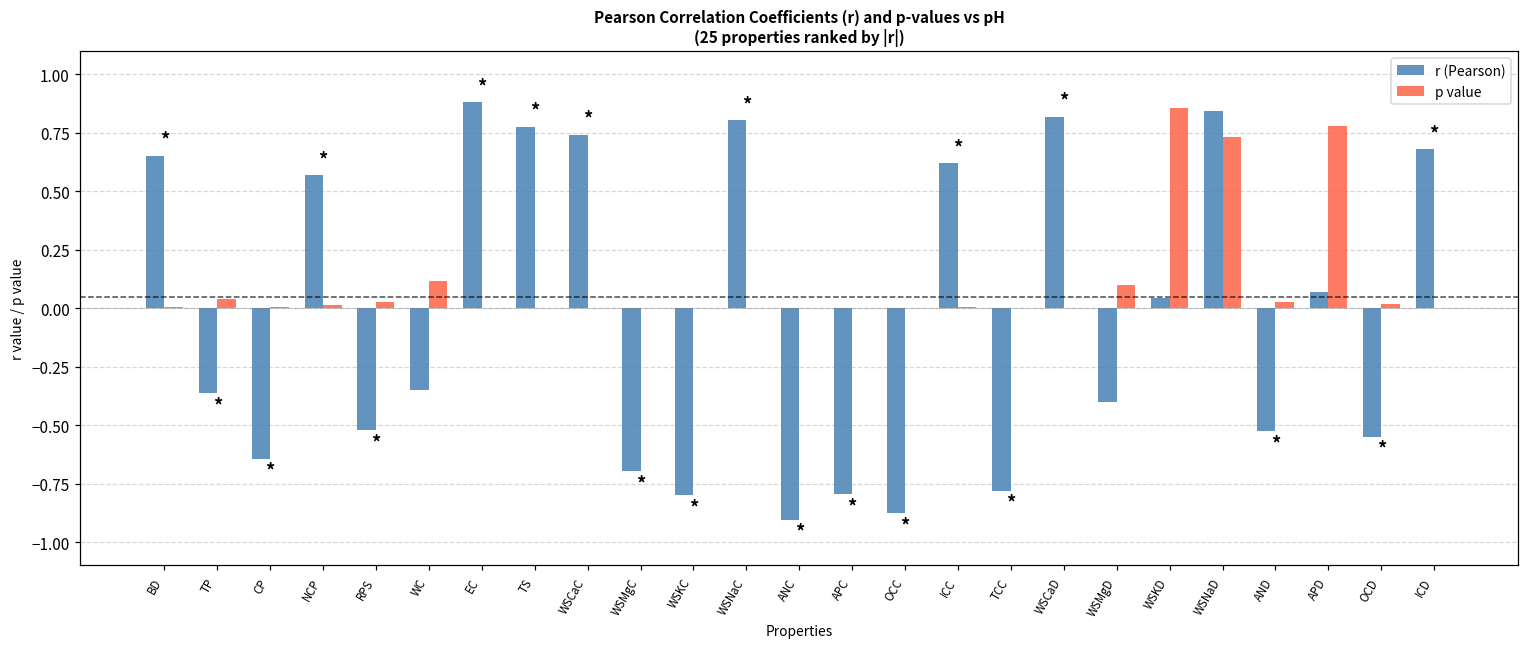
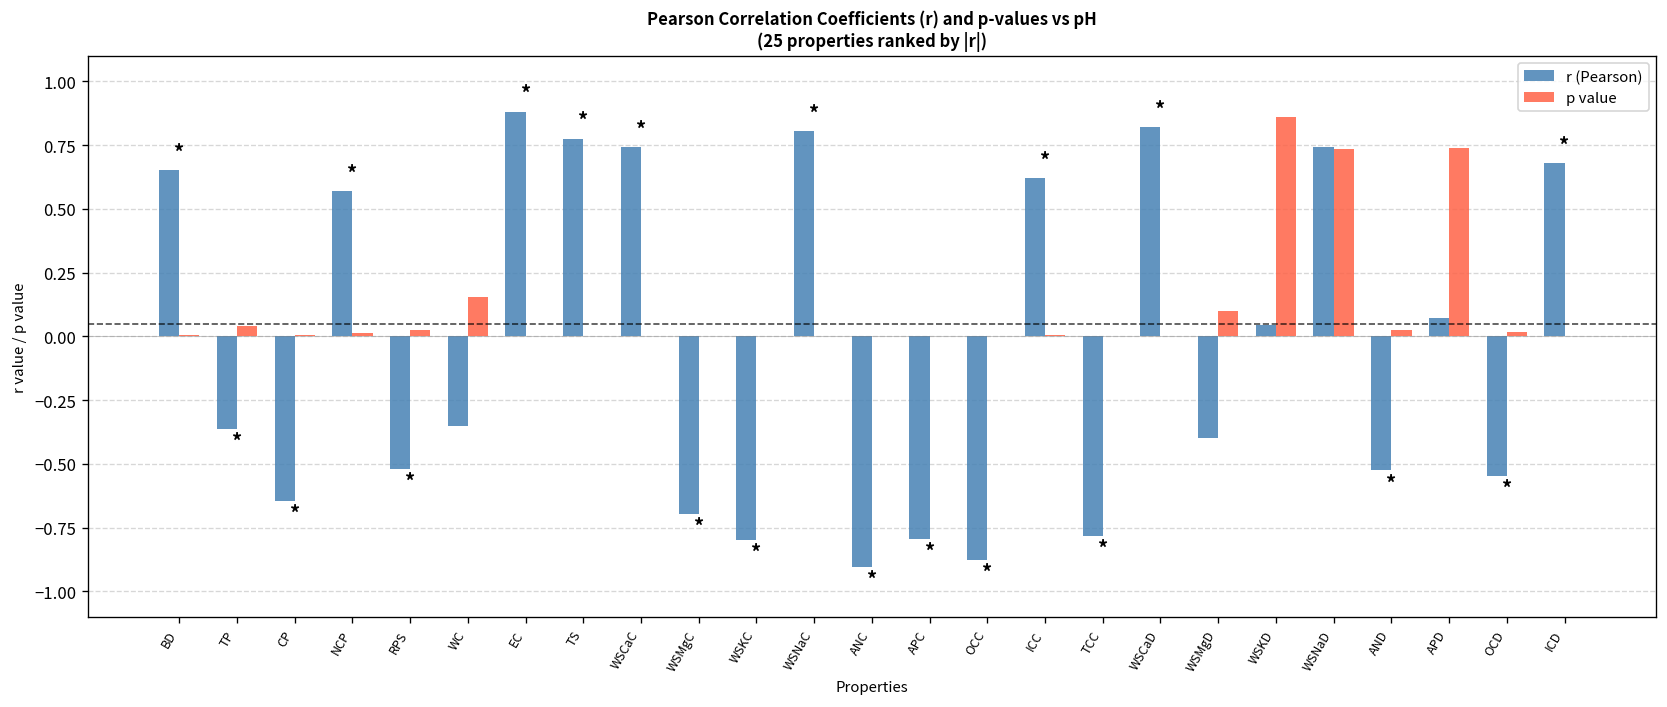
  {
    "r (Pearson)": {
      "BD": 0.65,
      "TP": -0.36,
      "CP": -0.64,
      "NCP": 0.57,
      "RPS": -0.52,
      "WC": -0.35,
      "EC": 0.88,
      "TS": 0.78,
      "WSCaC": 0.74,
      "WSMgC": -0.70,
      "WSKC": -0.80,
      "WSNaC": 0.80,
      "ANC": -0.90,
      "APC": -0.80,
      "OCC": -0.88,
      "ICC": 0.62,
      "TCC": -0.78,
      "WSCaD": 0.82,
      "WSMgD": -0.40,
      "WSKD": 0.05,
-     "WSNaD": 0.84,
+     "WSNaD": 0.74,
      "AND": -0.53,
      "APD": 0.07,
      "OCD": -0.55,
      "ICD": 0.68
    },
    "p value": {
      "TP": 0.04,
      "NCP": 0.01,
      "RPS": 0.03,
-     "WC": 0.12,
+     "WC": 0.15,
      "WSMgD": 0.10,
      "WSKD": 0.86,
      "WSNaD": 0.73,
      "AND": 0.03,
-     "APD": 0.78,
+     "APD": 0.74,
      "OCD": 0.02
    }
  }
